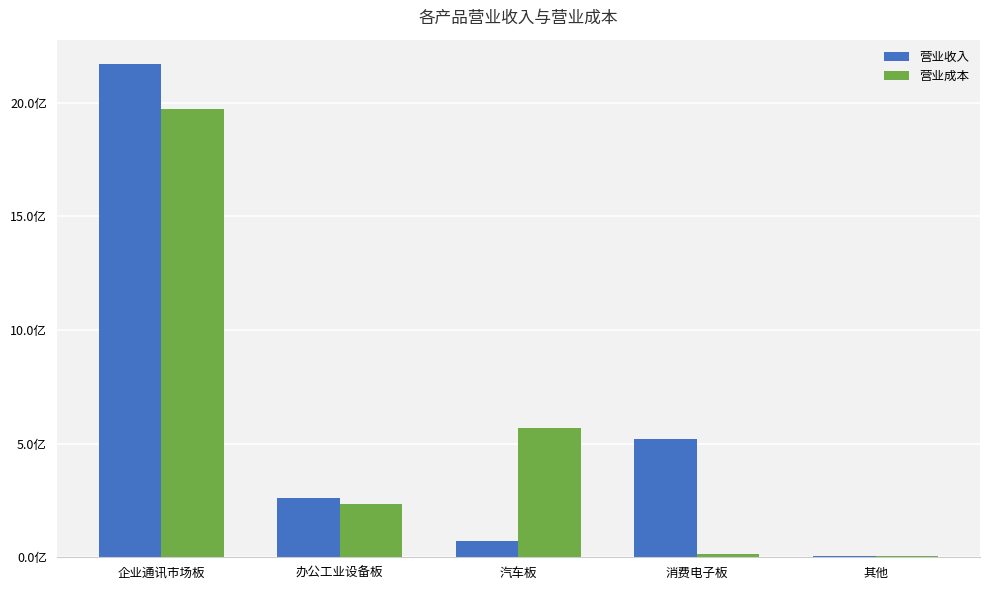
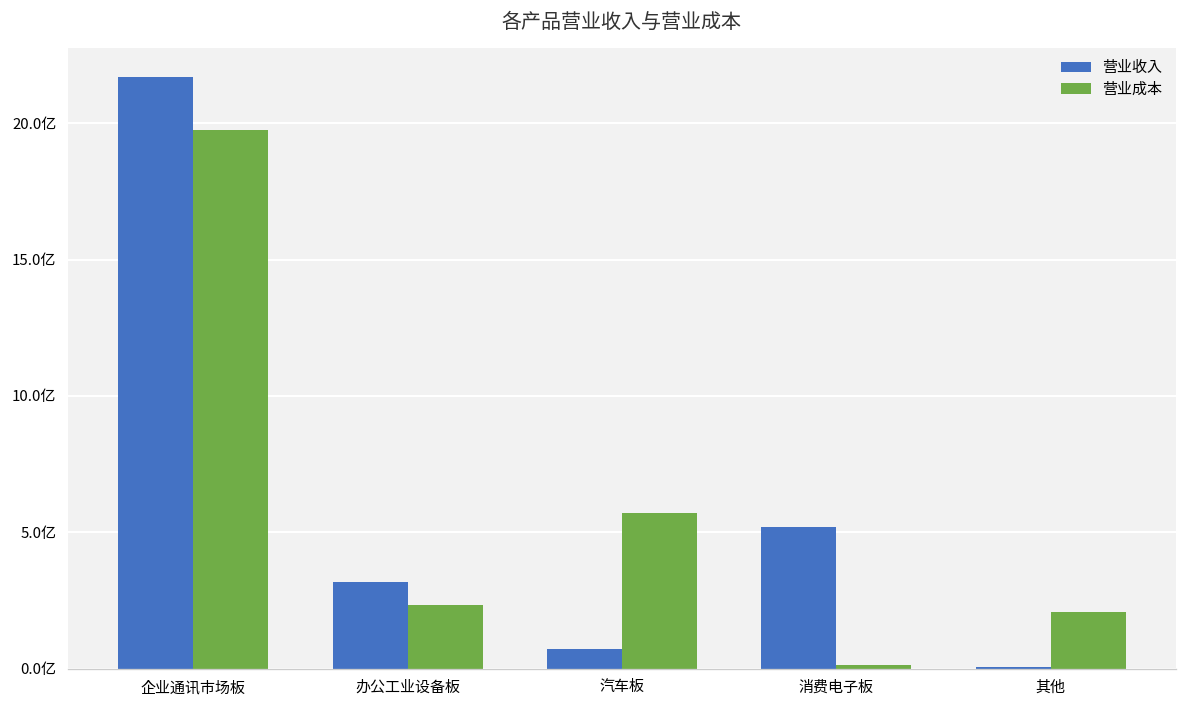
  {
    "营业收入": {
      "企业通讯市场板": "21.7亿",
-     "办公工业设备板": "2.6亿",
+     "办公工业设备板": "3.2亿",
      "汽车板": "0.7亿",
      "消费电子板": "5.2亿"
    },
    "营业成本": {
      "企业通讯市场板": "19.7亿",
      "办公工业设备板": "2.3亿",
      "汽车板": "5.7亿",
      "消费电子板": "0.1亿",
-     "其他": "0.1亿"
+     "其他": "2.1亿"
    }
  }
